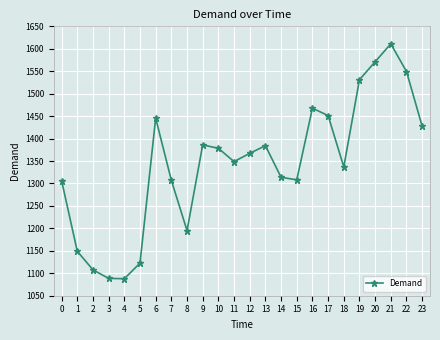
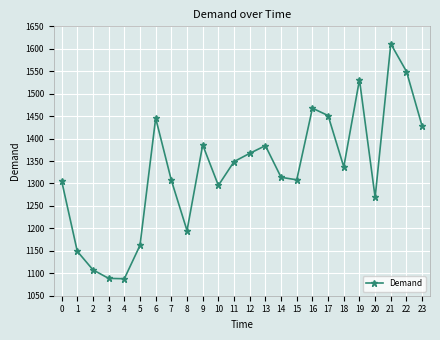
  {
    "0": 1310,
    "1": 1150,
    "2": 1110,
    "3": 1090,
    "4": 1090,
-   "5": 1120,
+   "5": 1160,
    "6": 1450,
    "7": 1310,
    "8": 1200,
    "9": 1390,
-   "10": 1380,
+   "10": 1300,
    "11": 1350,
    "12": 1370,
    "13": 1380,
    "14": 1310,
    "15": 1310,
    "16": 1470,
    "17": 1450,
    "18": 1340,
    "19": 1530,
-   "20": 1570,
+   "20": 1270,
    "21": 1610,
    "22": 1550,
    "23": 1430
  }
